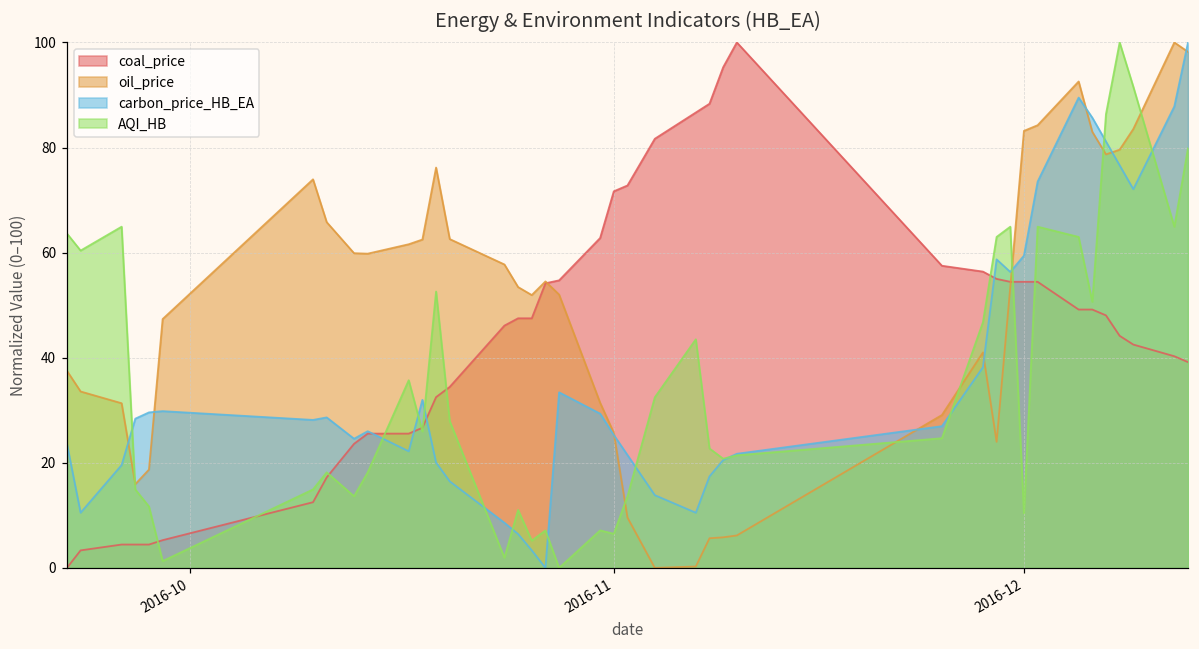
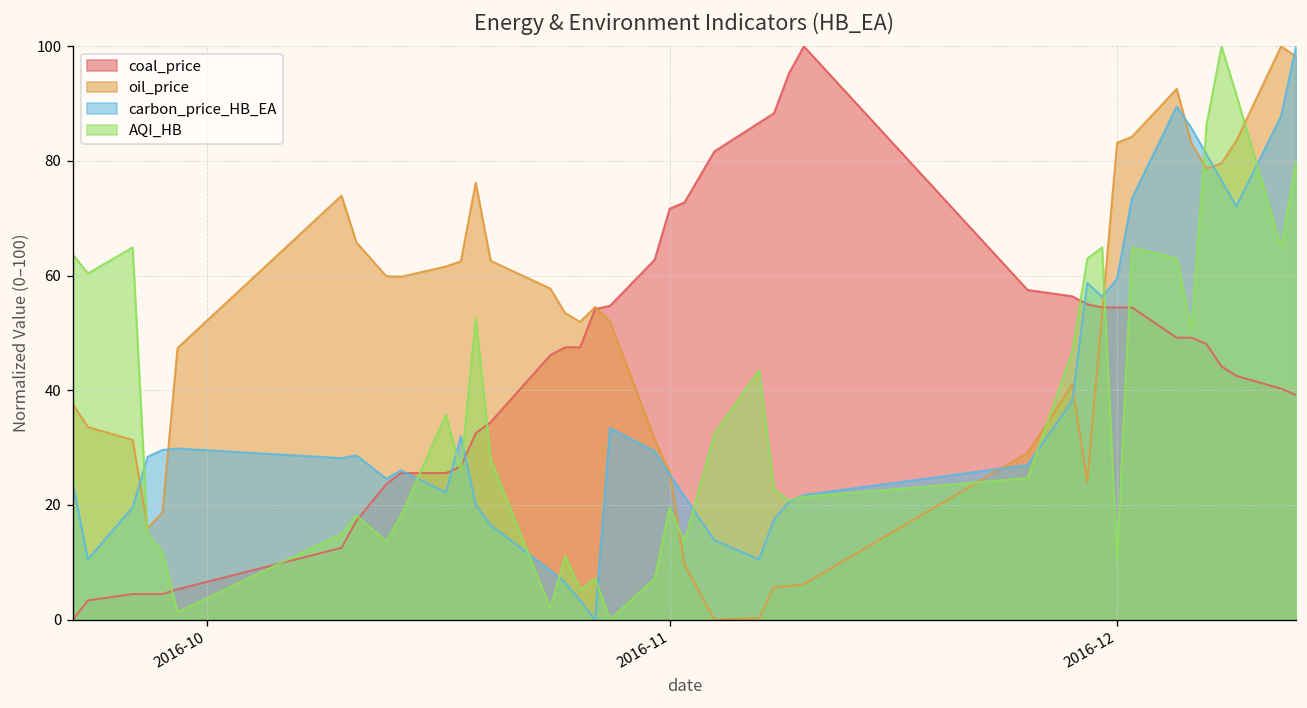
  {
    "carbon_price_HB_EA": {
      "2016-12": 59
    },
    "AQI_HB": {
-     "2016-11": 6,
+     "2016-11": 19,
      "2016-12": 10
    }
  }
